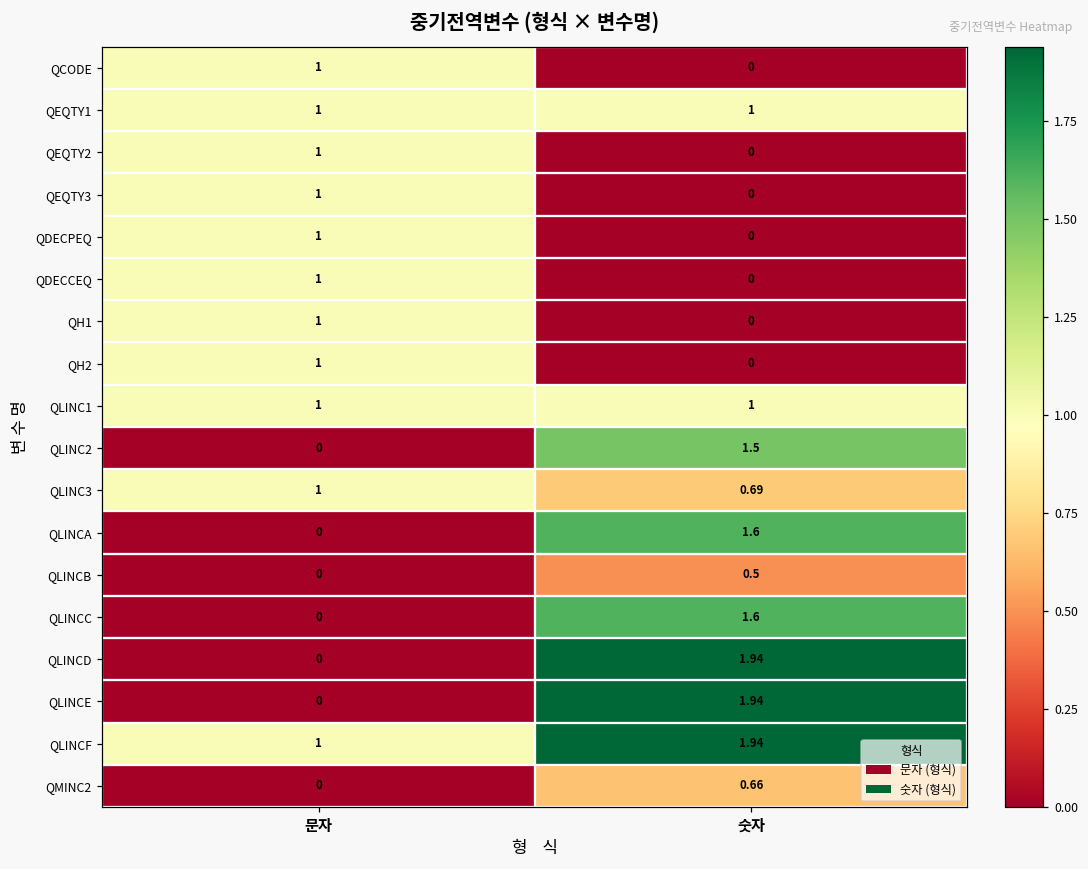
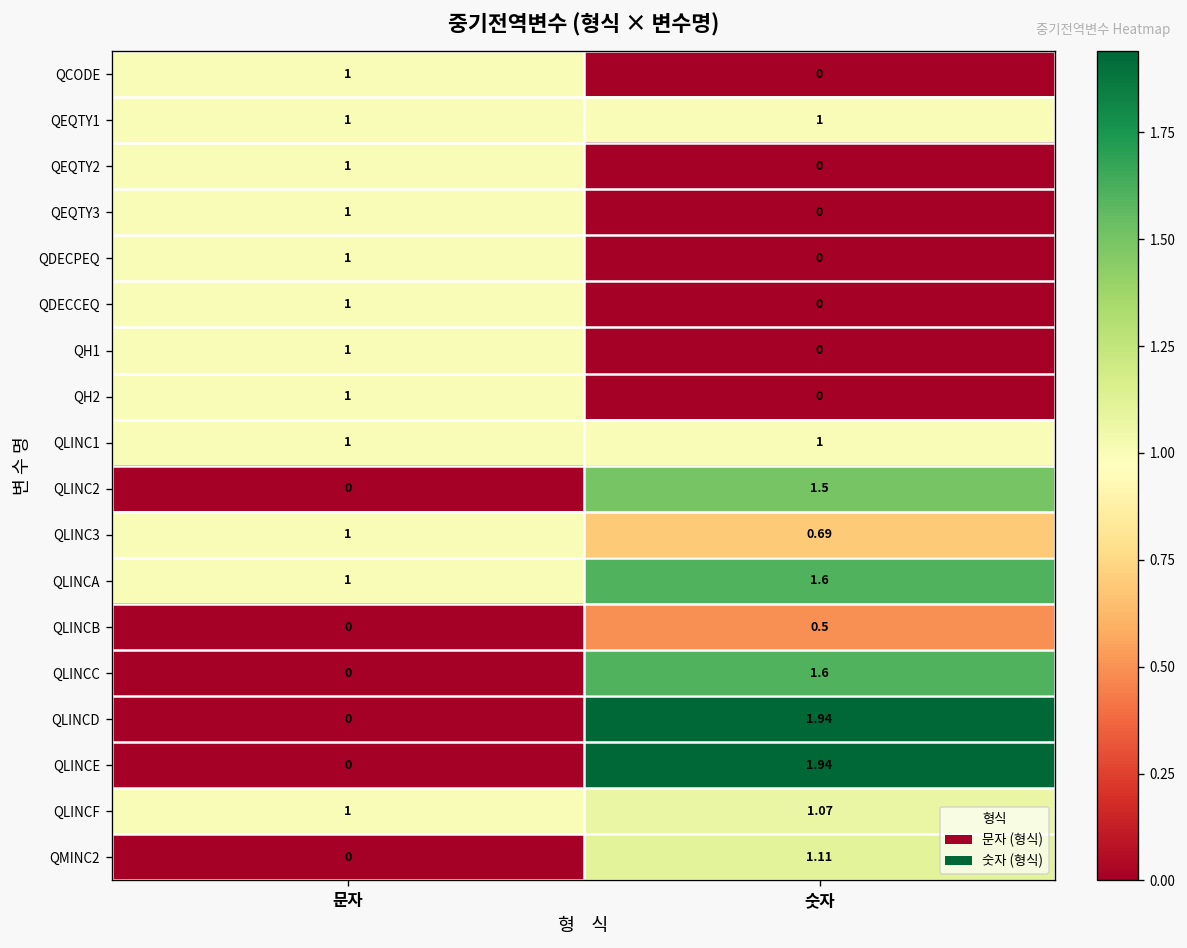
  {
    "QCODE": {
      "문자": 1,
      "숫자": 0
    },
    "QEQTY1": {
      "문자": 1,
      "숫자": 1
    },
    "QEQTY2": {
      "문자": 1,
      "숫자": 0
    },
    "QEQTY3": {
      "문자": 1,
      "숫자": 0
    },
    "QDECPEQ": {
      "문자": 1,
      "숫자": 0
    },
    "QDECCEQ": {
      "문자": 1,
      "숫자": 0
    },
    "QH1": {
      "문자": 1,
      "숫자": 0
    },
    "QH2": {
      "문자": 1,
      "숫자": 0
    },
    "QLINC1": {
      "문자": 1,
      "숫자": 1
    },
    "QLINC2": {
      "문자": 0,
      "숫자": 1.5
    },
    "QLINC3": {
      "문자": 1,
      "숫자": 0.69
    },
    "QLINCA": {
-     "문자": 0,
+     "문자": 1,
      "숫자": 1.6
    },
    "QLINCB": {
      "문자": 0,
      "숫자": 0.5
    },
    "QLINCC": {
      "문자": 0,
      "숫자": 1.6
    },
    "QLINCD": {
      "문자": 0,
      "숫자": 1.94
    },
    "QLINCE": {
      "문자": 0,
      "숫자": 1.94
    },
    "QLINCF": {
      "문자": 1,
-     "숫자": 1.94
+     "숫자": 1.07
    },
    "QMINC2": {
      "문자": 0,
-     "숫자": 0.66
+     "숫자": 1.11
    }
  }
